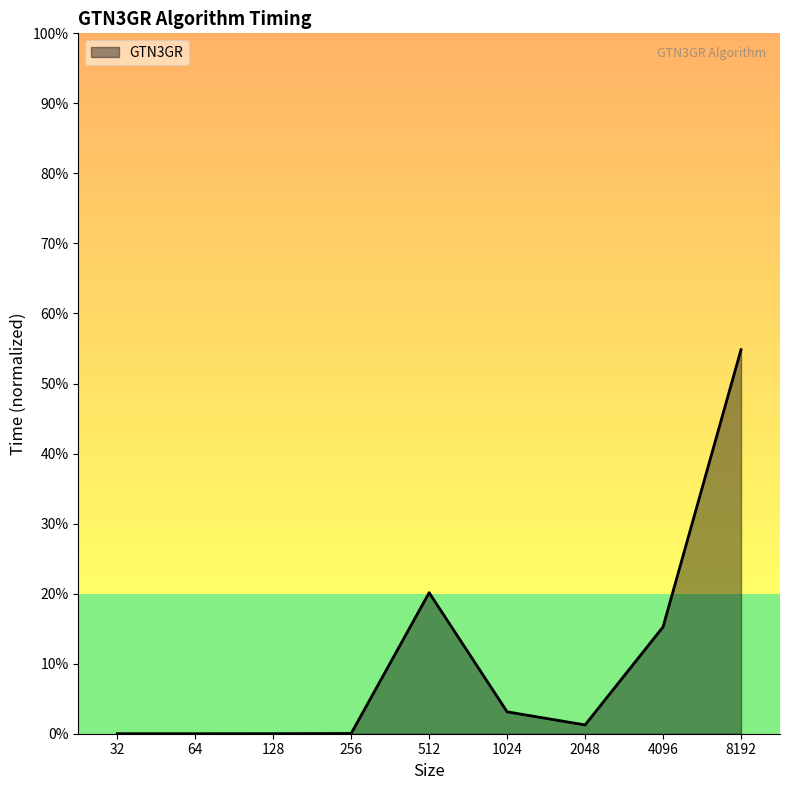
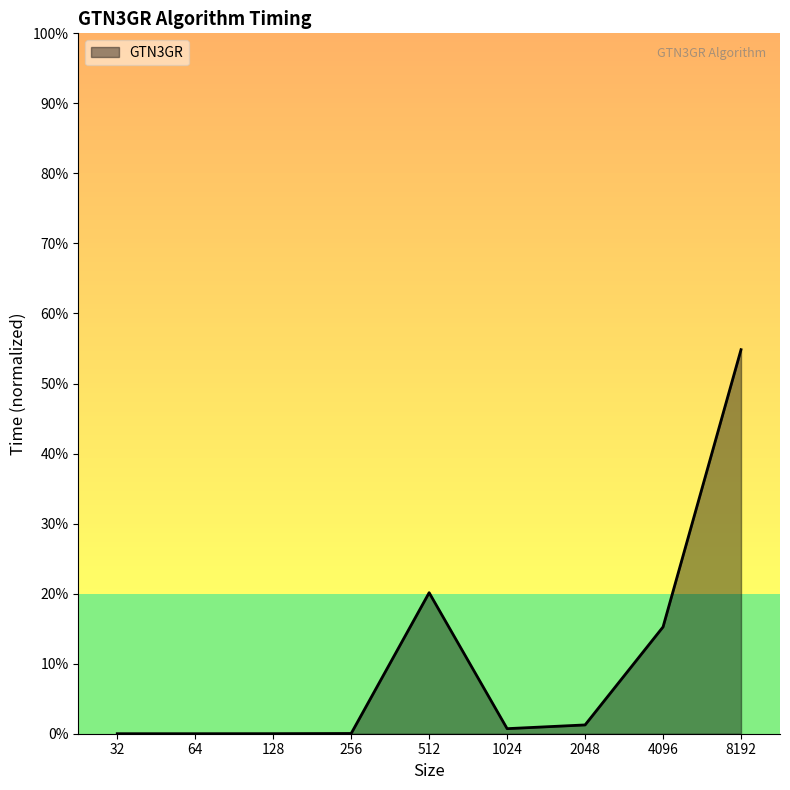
  {
    "32": "0%",
    "64": "0%",
    "128": "0%",
    "256": "0%",
    "512": "20%",
-   "1024": "3%",
+   "1024": "1%",
    "2048": "1%",
    "4096": "15%",
    "8192": "55%"
  }
